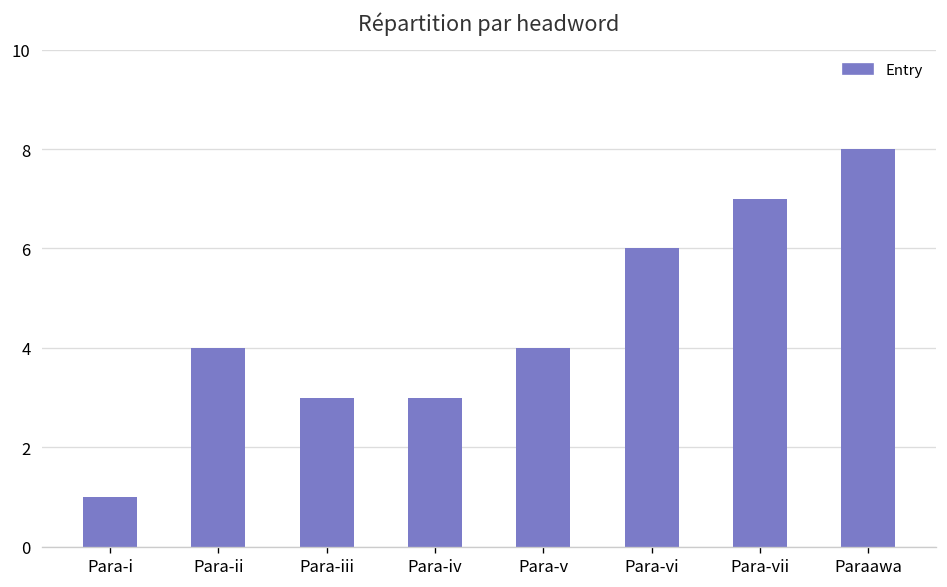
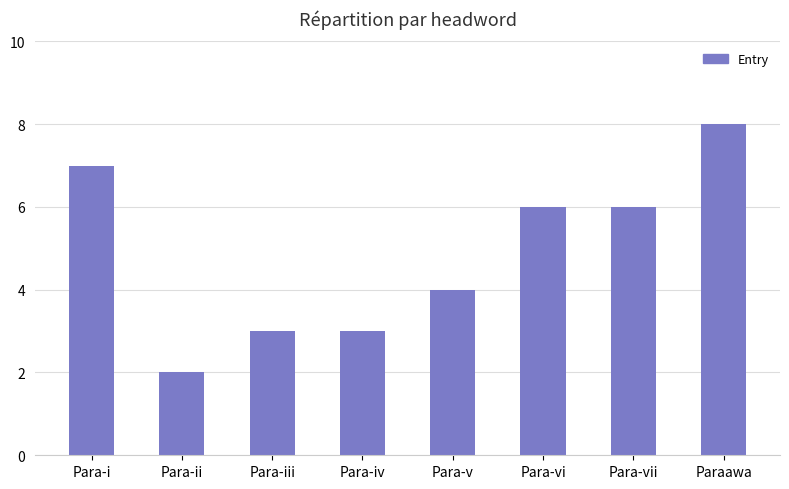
  {
-   "Para-i": 1,
-   "Para-ii": 4,
+   "Para-i": 7,
+   "Para-ii": 2,
    "Para-iii": 3,
    "Para-iv": 3,
    "Para-v": 4,
    "Para-vi": 6,
-   "Para-vii": 7,
+   "Para-vii": 6,
    "Paraawa": 8
  }
